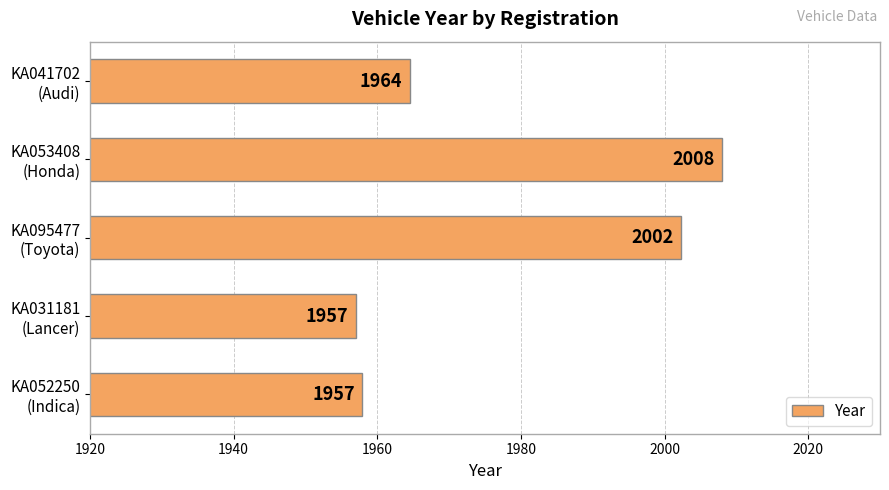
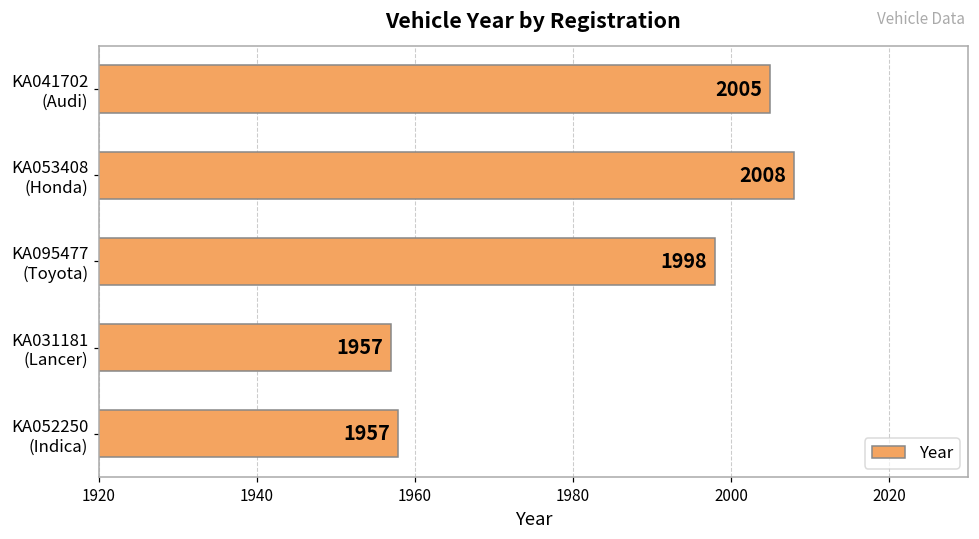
  {
-   "KA041702 (Audi)": 1964,
+   "KA041702 (Audi)": 2005,
    "KA053408 (Honda)": 2008,
-   "KA095477 (Toyota)": 2002,
+   "KA095477 (Toyota)": 1998,
    "KA031181 (Lancer)": 1957
  }
